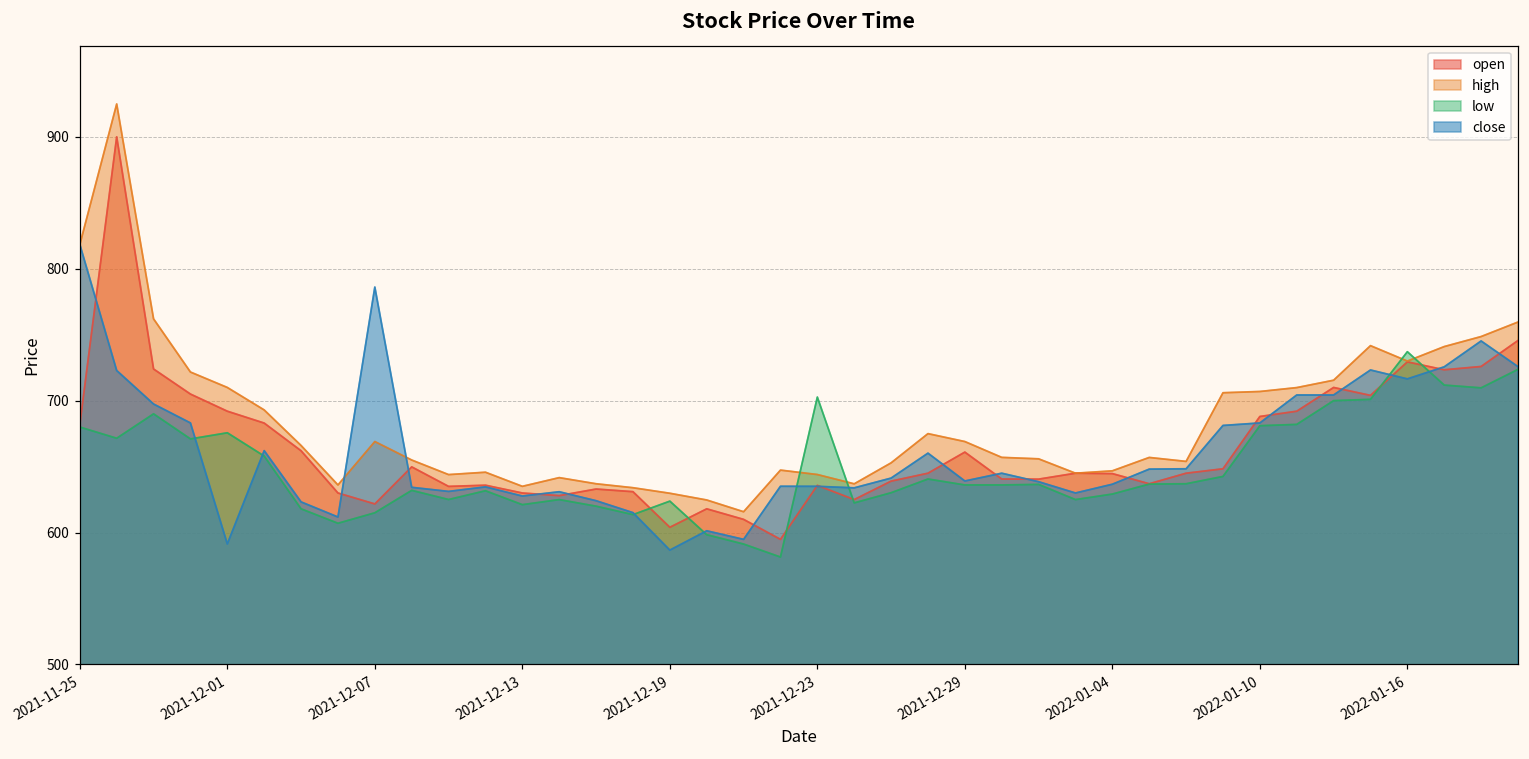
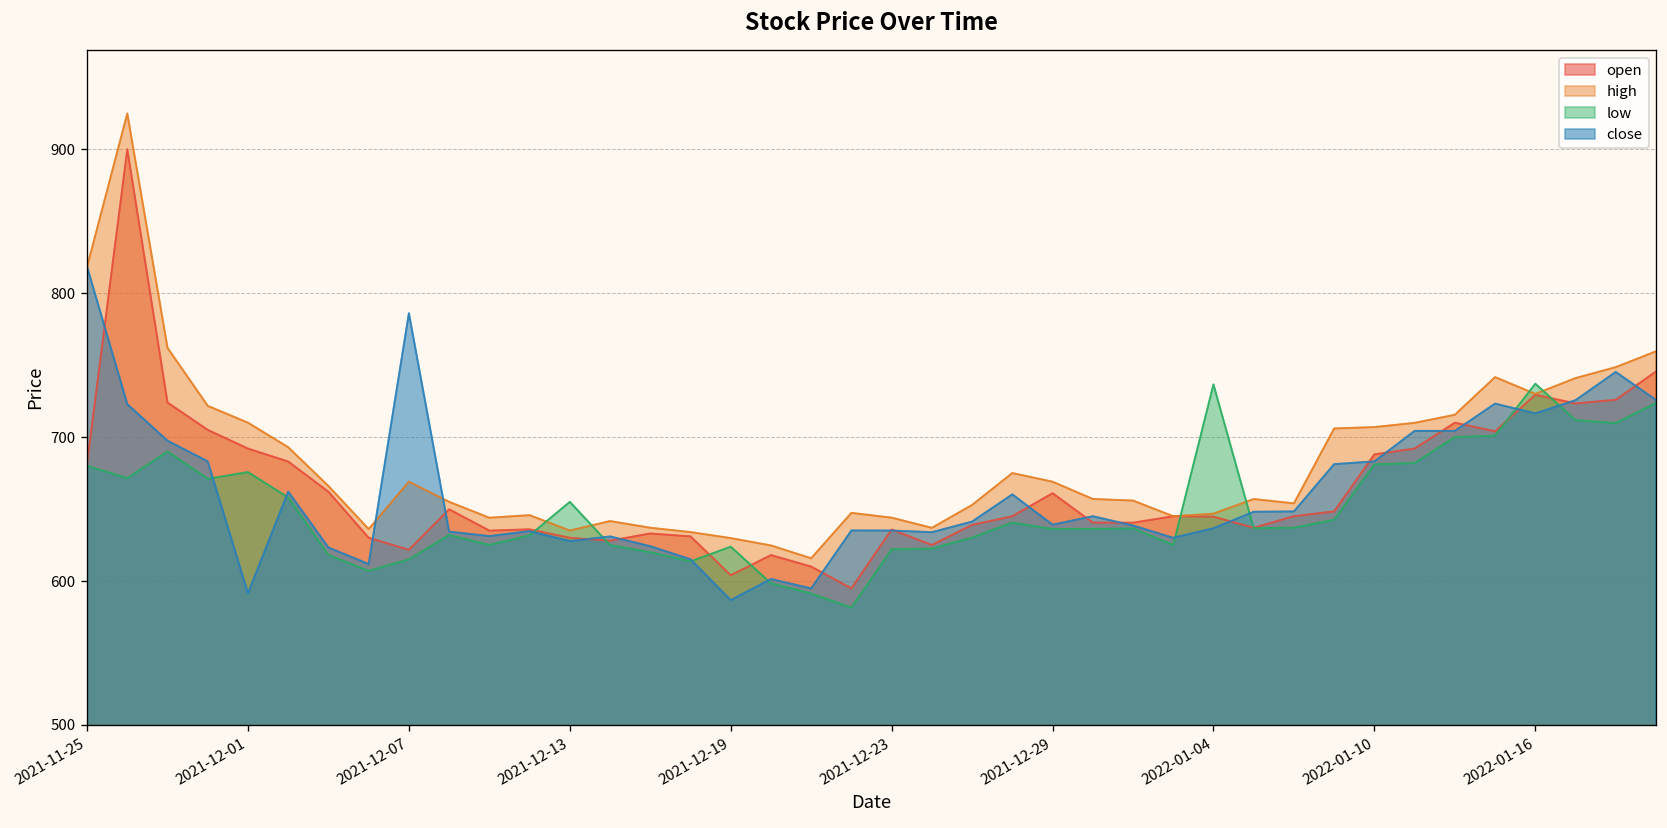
  {
    "low": {
      "2021-12-01": 676,
      "2021-12-07": 615,
-     "2021-12-13": 621,
+     "2021-12-13": 655,
      "2021-12-19": 624,
-     "2021-12-23": 703,
+     "2021-12-23": 622,
      "2021-12-29": 636,
-     "2022-01-04": 629,
+     "2022-01-04": 737,
      "2022-01-16": 737
    },
    "close": {
      "2021-12-01": 591,
      "2021-12-07": 786,
      "2021-12-13": 628,
      "2021-12-19": 587,
      "2021-12-29": 639,
      "2022-01-04": 637,
      "2022-01-16": 717
    }
  }
